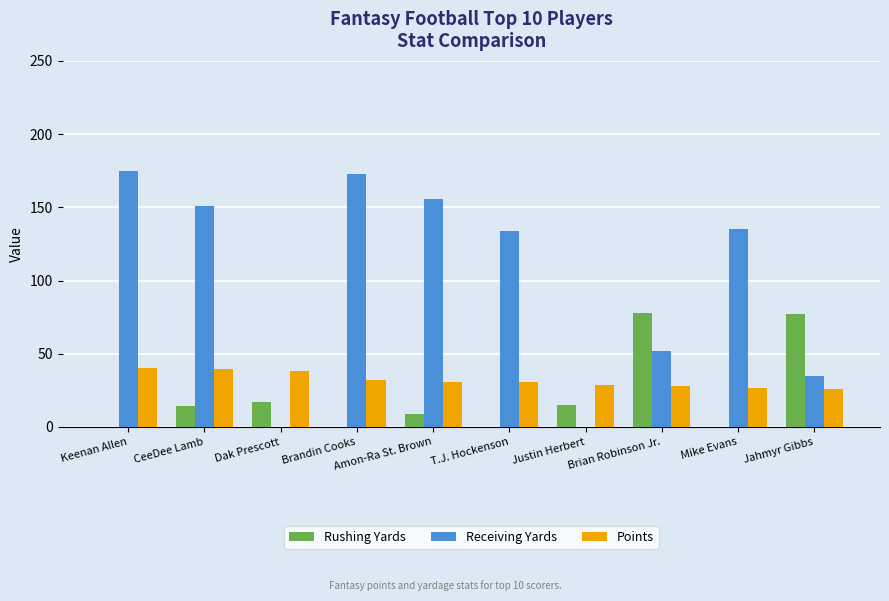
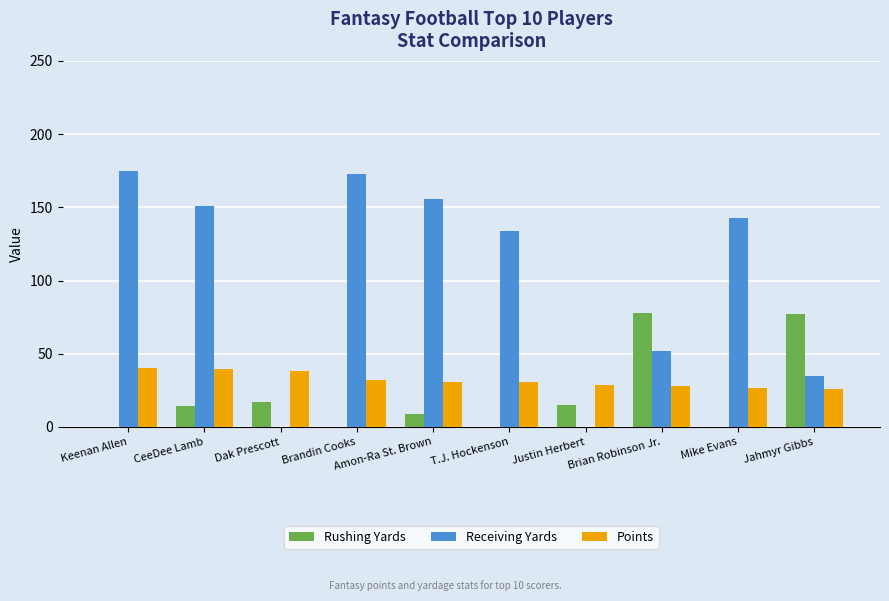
  {
    "Rushing Yards": {
      "Keenan Allen": 0,
      "CeeDee Lamb": 14,
      "Dak Prescott": 17,
      "Brandin Cooks": 0,
      "Amon-Ra St. Brown": 9,
      "T.J. Hockenson": 0,
      "Justin Herbert": 15,
      "Brian Robinson Jr.": 78,
      "Mike Evans": 0,
      "Jahmyr Gibbs": 77
    },
    "Receiving Yards": {
      "Keenan Allen": 175,
      "CeeDee Lamb": 151,
      "Dak Prescott": 0,
      "Brandin Cooks": 173,
      "Amon-Ra St. Brown": 156,
      "T.J. Hockenson": 134,
      "Justin Herbert": 0,
      "Brian Robinson Jr.": 52,
-     "Mike Evans": 135,
+     "Mike Evans": 143,
      "Jahmyr Gibbs": 35
    },
    "Points": {
      "Keenan Allen": 41,
      "CeeDee Lamb": 40,
      "Dak Prescott": 38,
      "Brandin Cooks": 32,
      "Amon-Ra St. Brown": 31,
      "T.J. Hockenson": 30,
      "Justin Herbert": 28,
      "Brian Robinson Jr.": 28,
      "Mike Evans": 26,
      "Jahmyr Gibbs": 26
    }
  }
